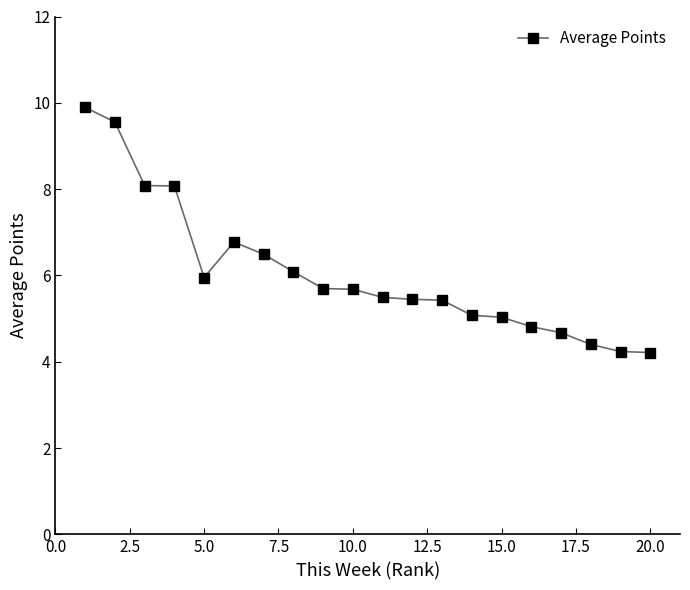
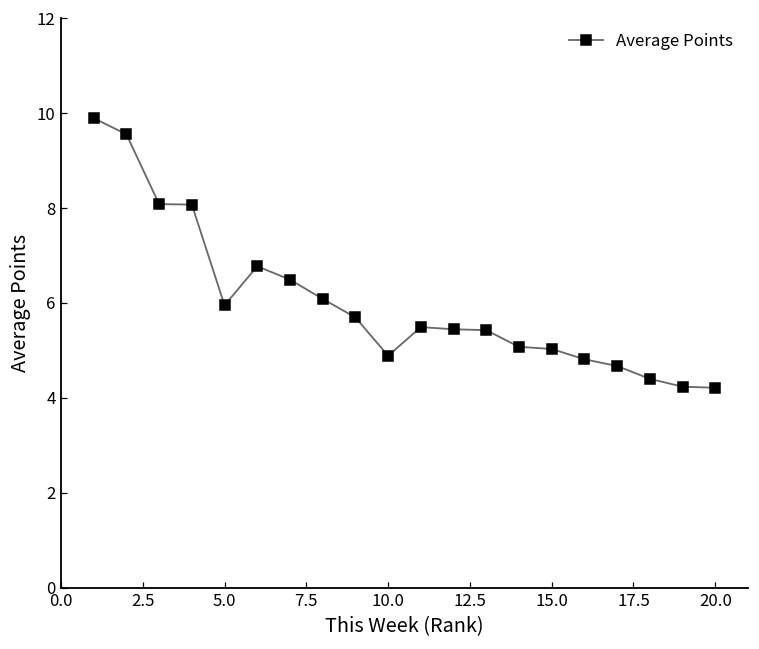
  {
    "5.0": 6.0,
-   "10.0": 5.7,
+   "10.0": 4.9,
    "15.0": 5.0,
    "20.0": 4.2
  }
